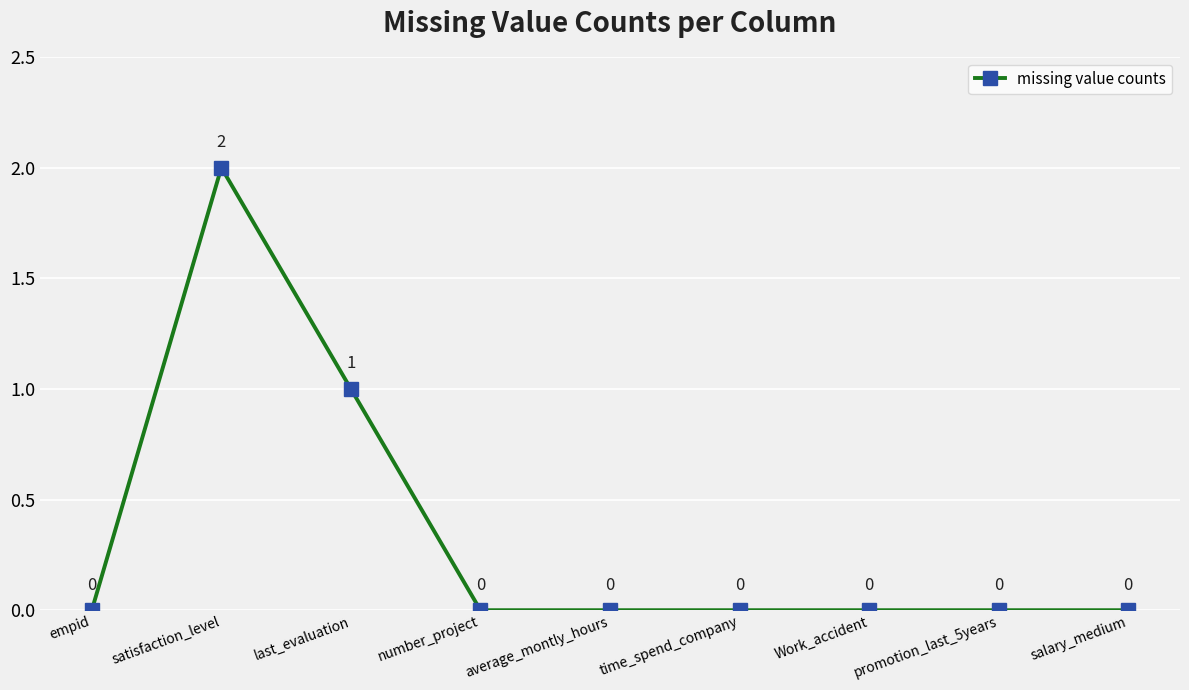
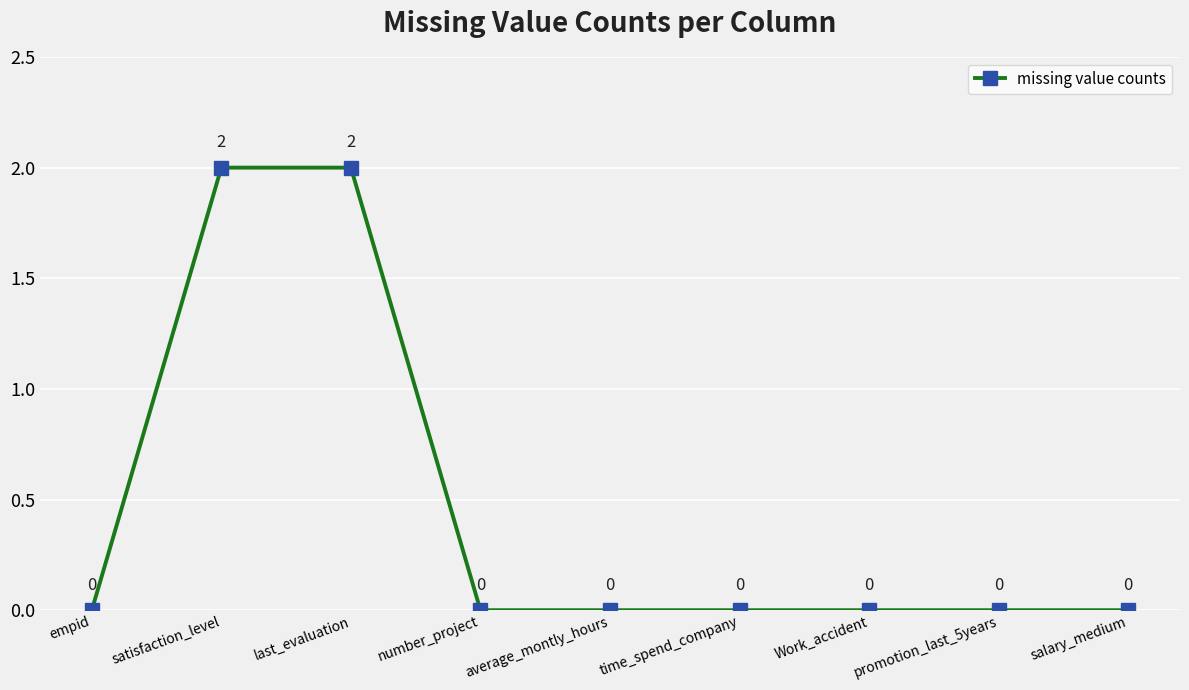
  {
    "empid": 0,
    "satisfaction_level": 2,
-   "last_evaluation": 1,
+   "last_evaluation": 2,
    "number_project": 0,
    "average_montly_hours": 0,
    "time_spend_company": 0,
    "Work_accident": 0,
    "promotion_last_5years": 0,
    "salary_medium": 0
  }
